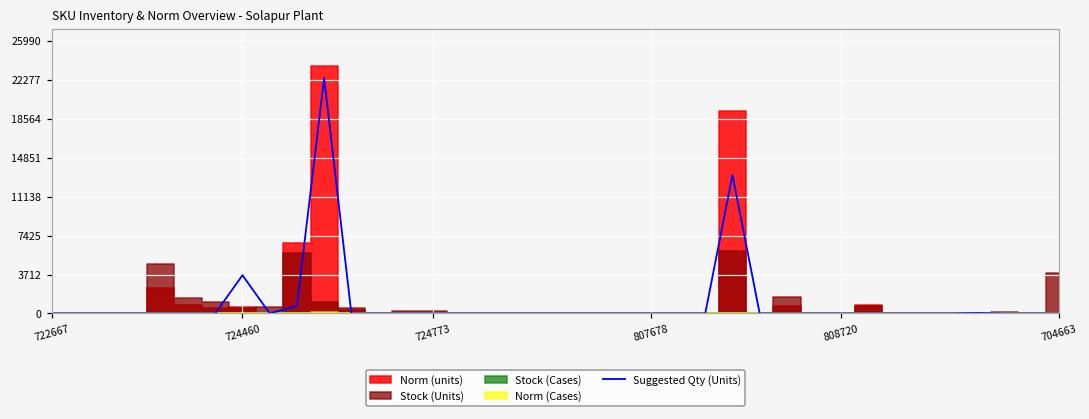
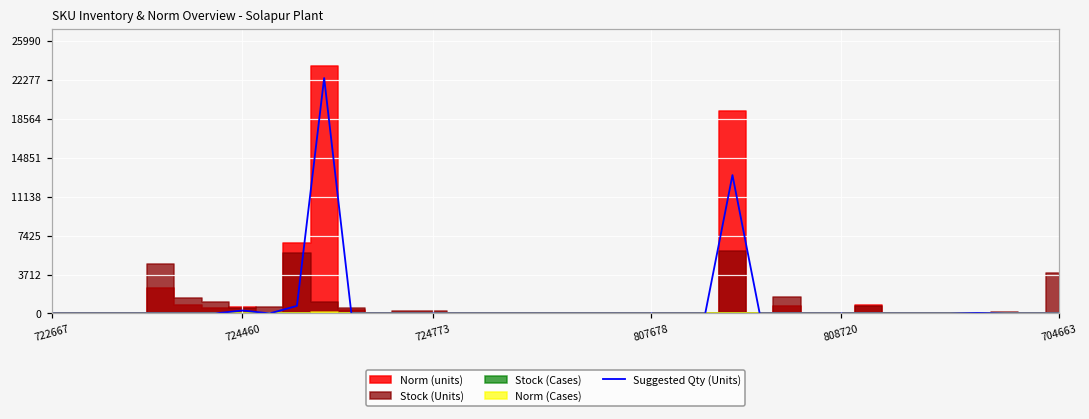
  {
    "Suggested Qty (Units)": {
-     "724460": 4000,
+     "724460": 0,
      "724773": 0,
      "807678": 0,
      "808720": 0
    }
  }
